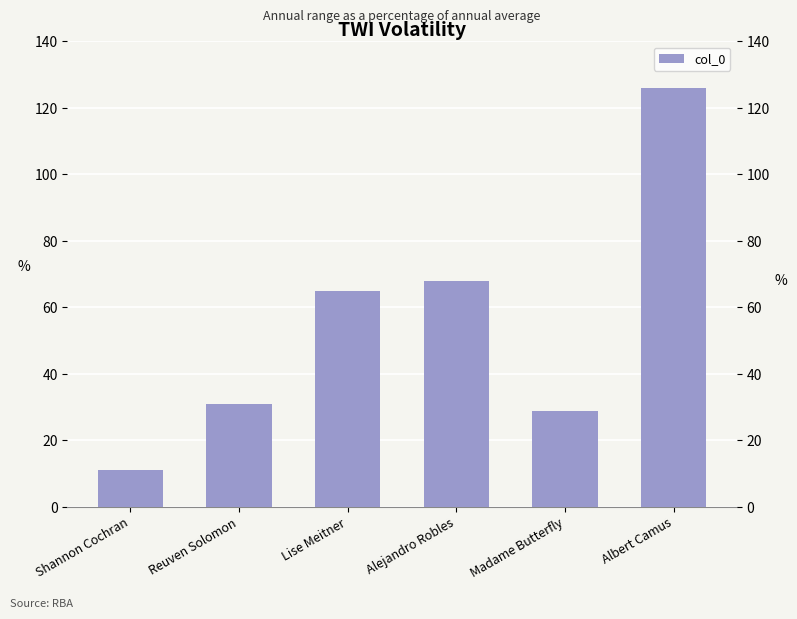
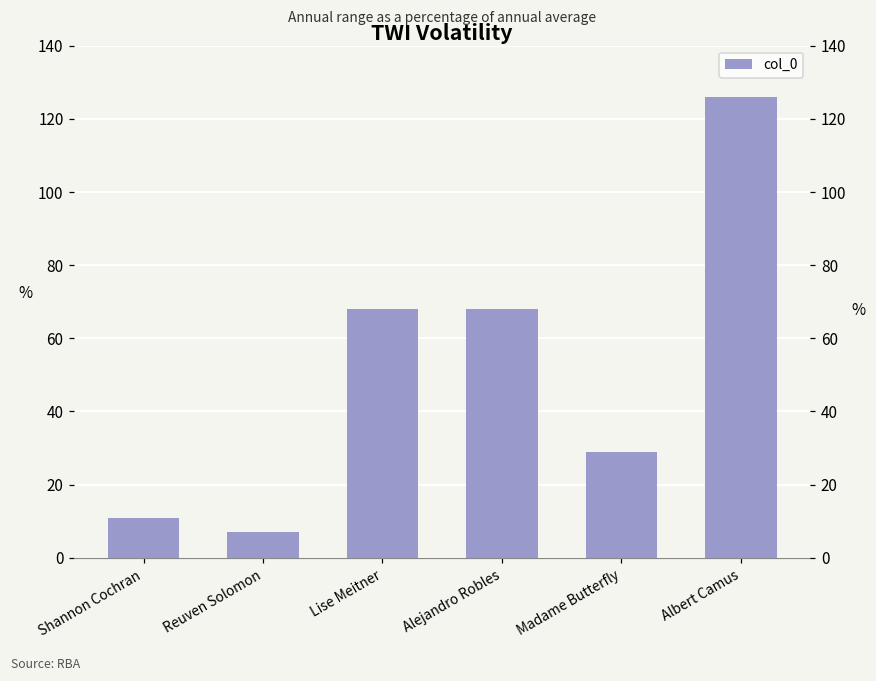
  {
    "Shannon Cochran": 11,
-   "Reuven Solomon": 31,
-   "Lise Meitner": 65,
+   "Reuven Solomon": 7,
+   "Lise Meitner": 68,
    "Alejandro Robles": 68,
    "Madame Butterfly": 29,
    "Albert Camus": 126
  }
